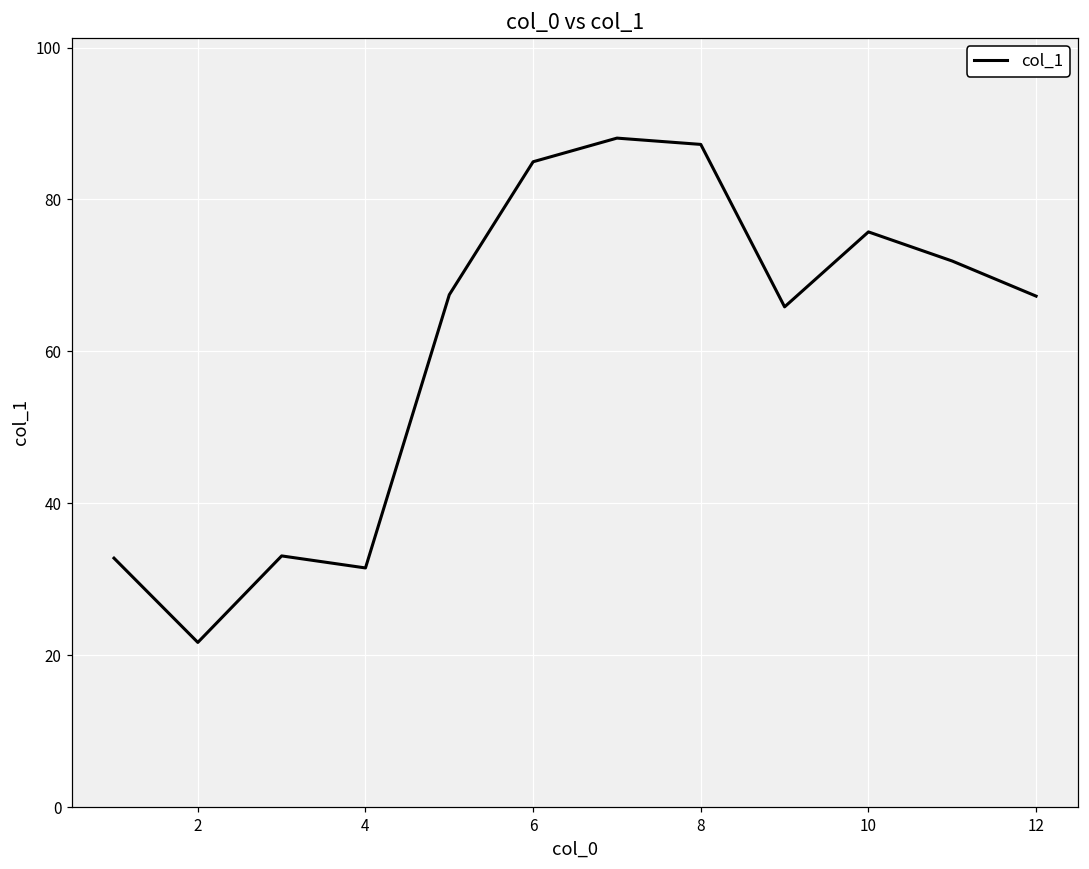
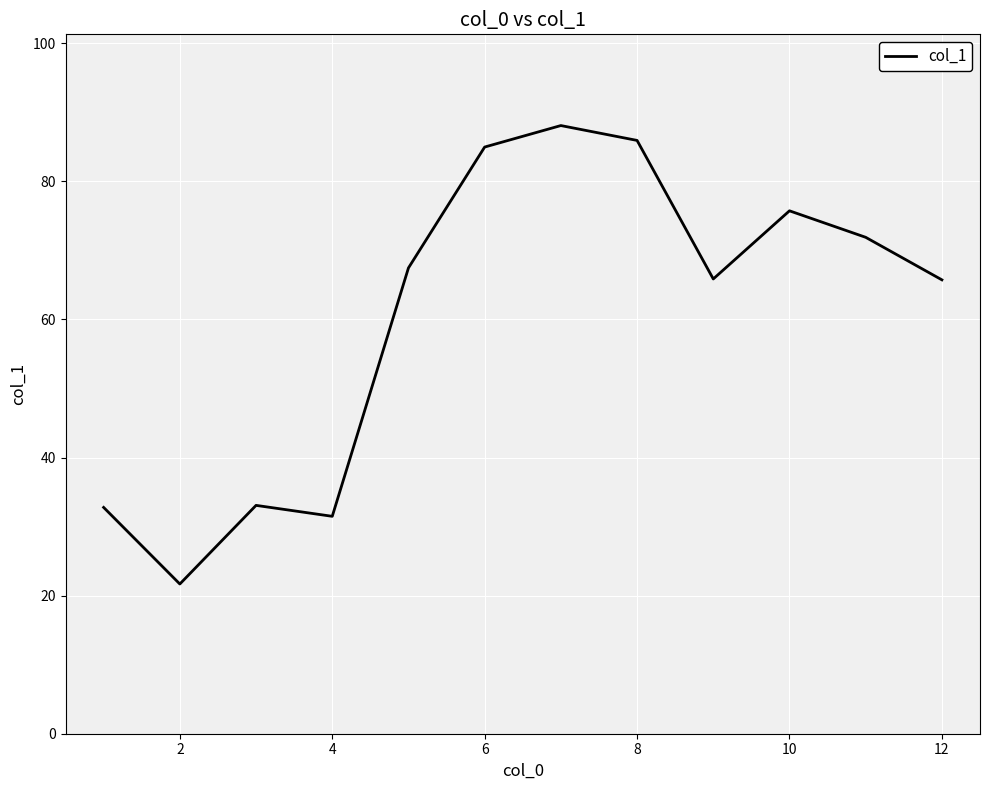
  {
    "2": 22,
    "4": 31,
    "6": 85,
-   "8": 87,
+   "8": 86,
    "10": 76,
-   "12": 67
+   "12": 66
  }
